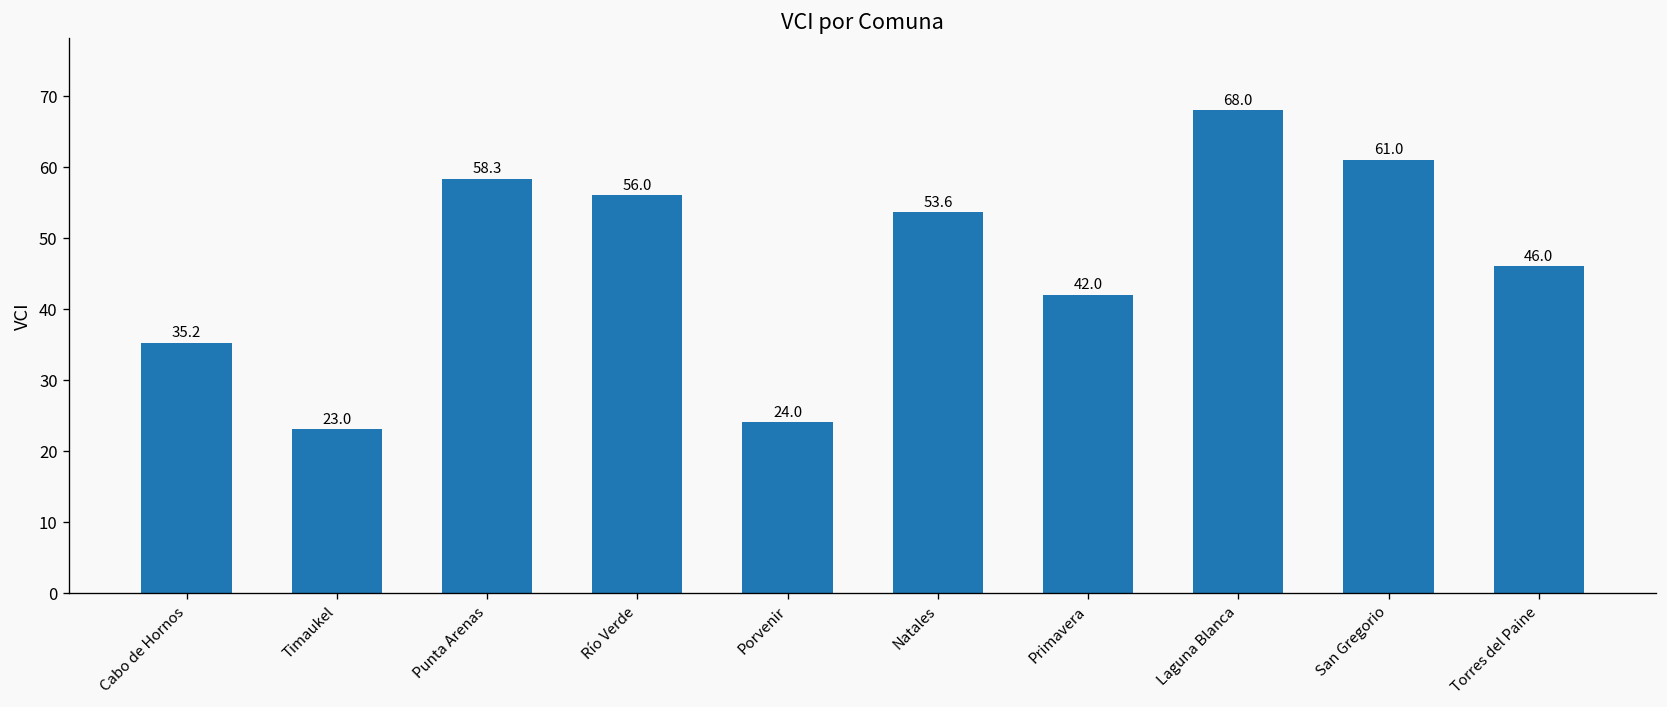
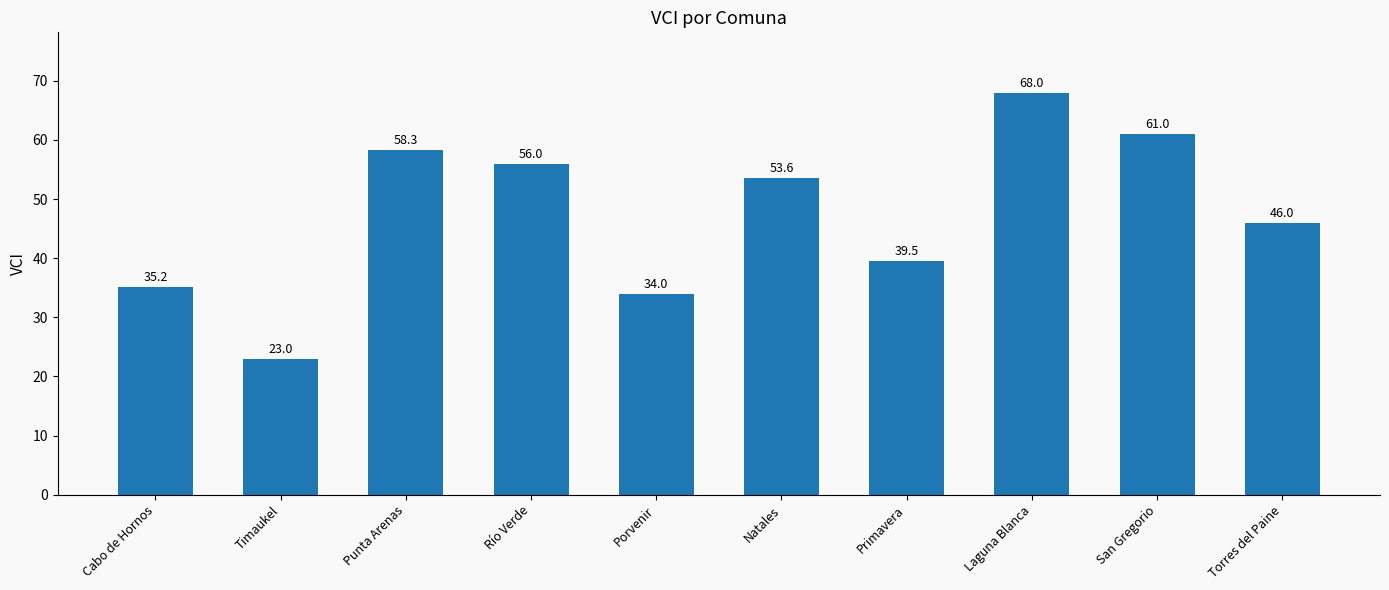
  {
    "Cabo de Hornos": 35.2,
    "Timaukel": 23.0,
    "Punta Arenas": 58.3,
    "Río Verde": 56.0,
-   "Porvenir": 24.0,
+   "Porvenir": 34.0,
    "Natales": 53.6,
-   "Primavera": 42.0,
+   "Primavera": 39.5,
    "Laguna Blanca": 68.0,
    "San Gregorio": 61.0,
    "Torres del Paine": 46.0
  }
